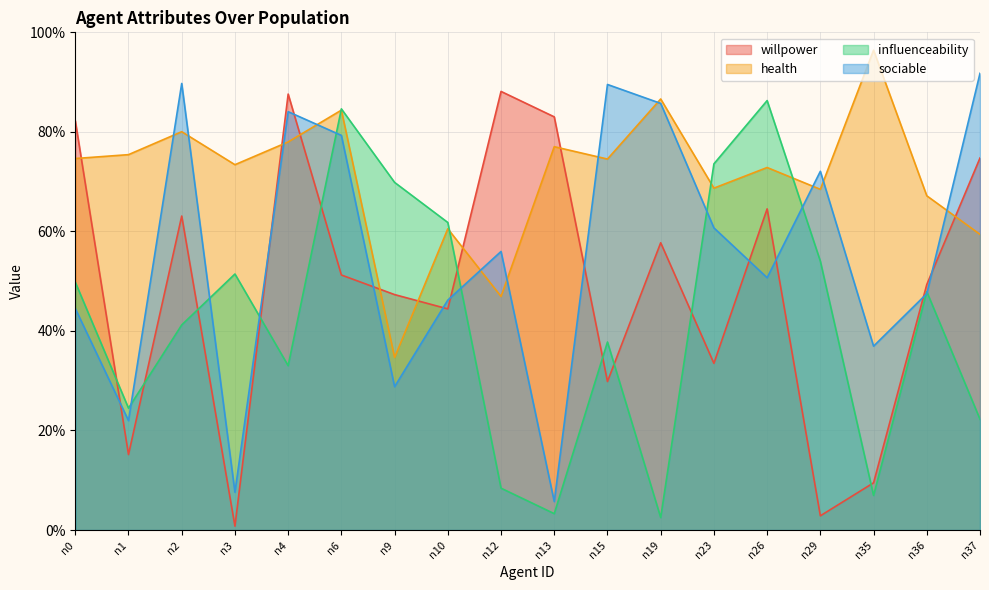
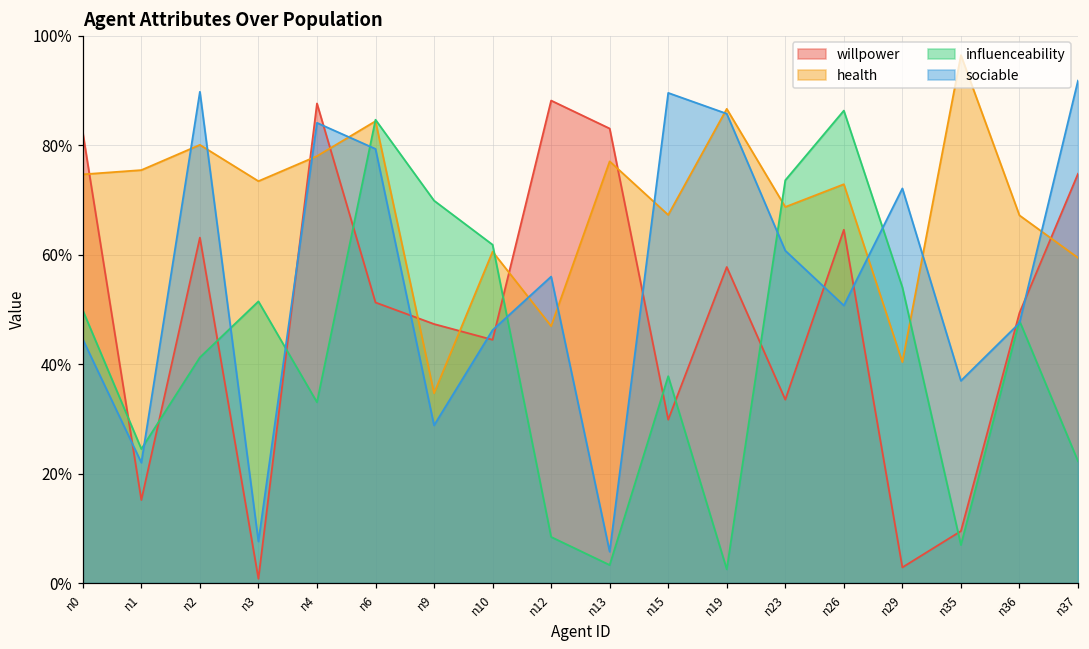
  {
    "willpower": {
      "n0": "82%",
      "n1": "15%",
      "n2": "63%",
      "n3": "1%",
      "n4": "88%",
      "n6": "51%",
      "n9": "47%",
      "n10": "44%",
      "n12": "88%",
      "n13": "83%",
      "n15": "30%",
      "n19": "58%",
      "n23": "33%",
      "n26": "65%",
      "n29": "3%",
      "n35": "9%",
      "n36": "49%",
      "n37": "75%"
    },
    "health": {
      "n0": "75%",
      "n1": "75%",
      "n2": "80%",
      "n3": "73%",
      "n4": "78%",
      "n9": "35%",
      "n10": "61%",
      "n12": "47%",
      "n13": "77%",
-     "n15": "75%",
+     "n15": "67%",
      "n19": "87%",
      "n23": "69%",
      "n26": "73%",
-     "n29": "68%",
+     "n29": "40%",
      "n36": "67%",
      "n37": "59%"
    },
    "influenceability": {
      "n0": "50%",
      "n1": "24%",
      "n2": "41%",
      "n3": "51%",
      "n4": "33%",
      "n9": "70%",
      "n10": "62%",
      "n12": "8%",
      "n13": "3%",
      "n15": "38%",
      "n19": "3%",
      "n23": "74%",
      "n26": "86%",
      "n29": "54%",
      "n35": "7%",
      "n37": "22%"
    },
    "sociable": {
      "n0": "45%",
      "n1": "22%",
      "n2": "90%",
      "n3": "8%",
      "n4": "84%",
      "n6": "79%",
      "n9": "29%",
      "n10": "46%",
      "n12": "56%",
      "n13": "6%",
      "n15": "90%",
      "n19": "86%",
      "n23": "61%",
      "n26": "51%",
      "n29": "72%",
      "n35": "37%",
      "n37": "92%"
    }
  }
